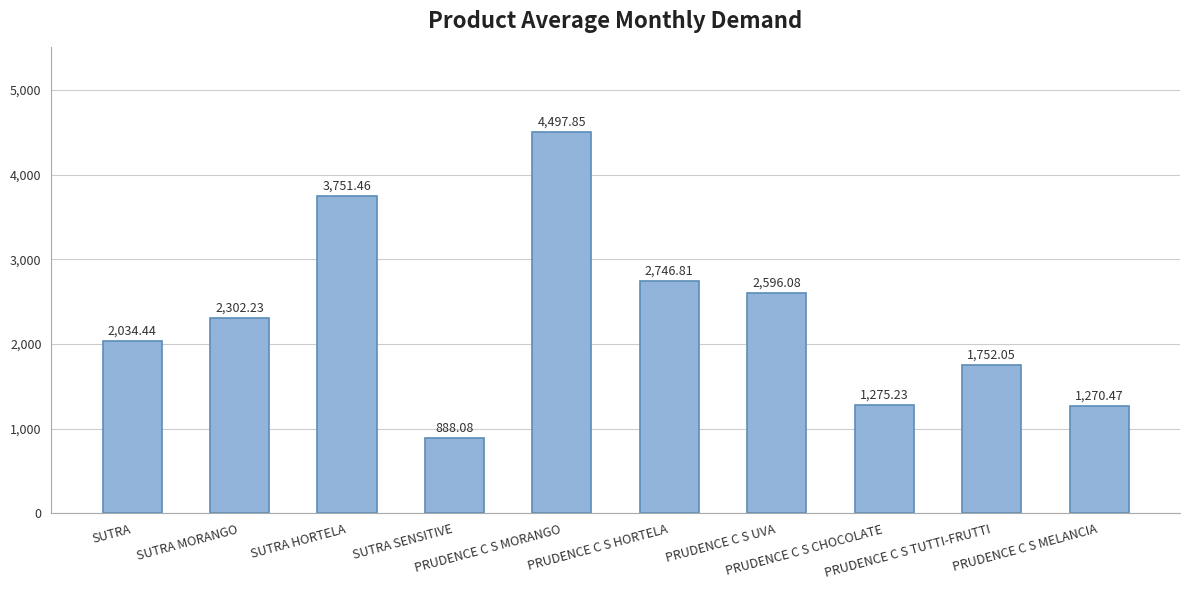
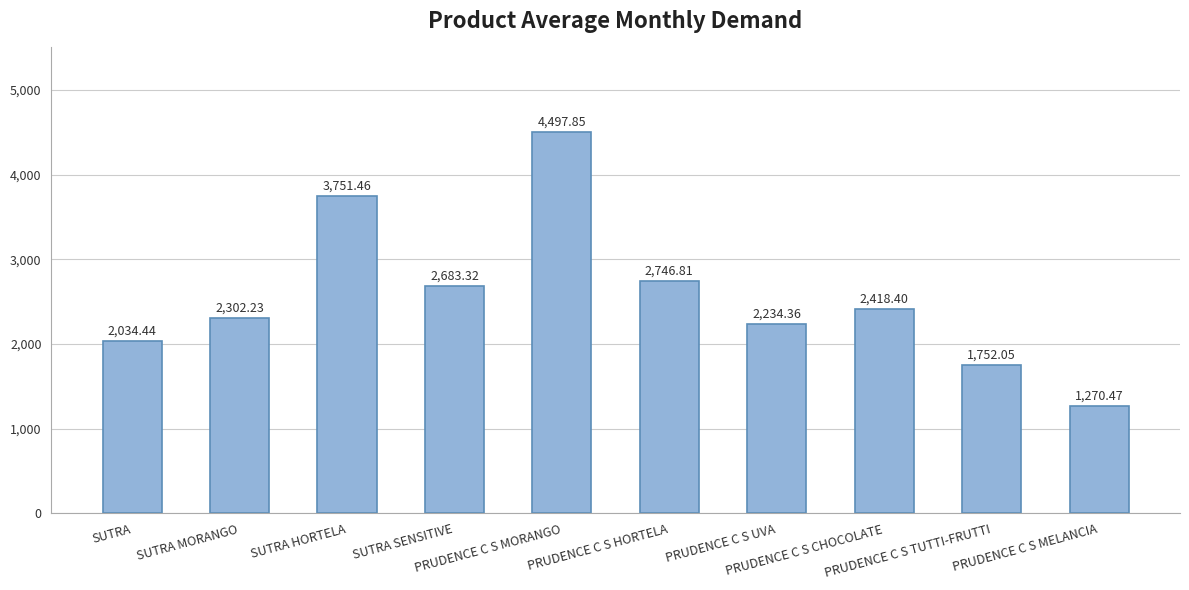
  {
    "SUTRA": "2,034.44",
    "SUTRA MORANGO": "2,302.23",
    "SUTRA HORTELA": "3,751.46",
-   "SUTRA SENSITIVE": "888.08",
+   "SUTRA SENSITIVE": "2,683.32",
    "PRUDENCE C S MORANGO": "4,497.85",
    "PRUDENCE C S HORTELA": "2,746.81",
-   "PRUDENCE C S UVA": "2,596.08",
-   "PRUDENCE C S CHOCOLATE": "1,275.23",
+   "PRUDENCE C S UVA": "2,234.36",
+   "PRUDENCE C S CHOCOLATE": "2,418.40",
    "PRUDENCE C S TUTTI-FRUTTI": "1,752.05",
    "PRUDENCE C S MELANCIA": "1,270.47"
  }
